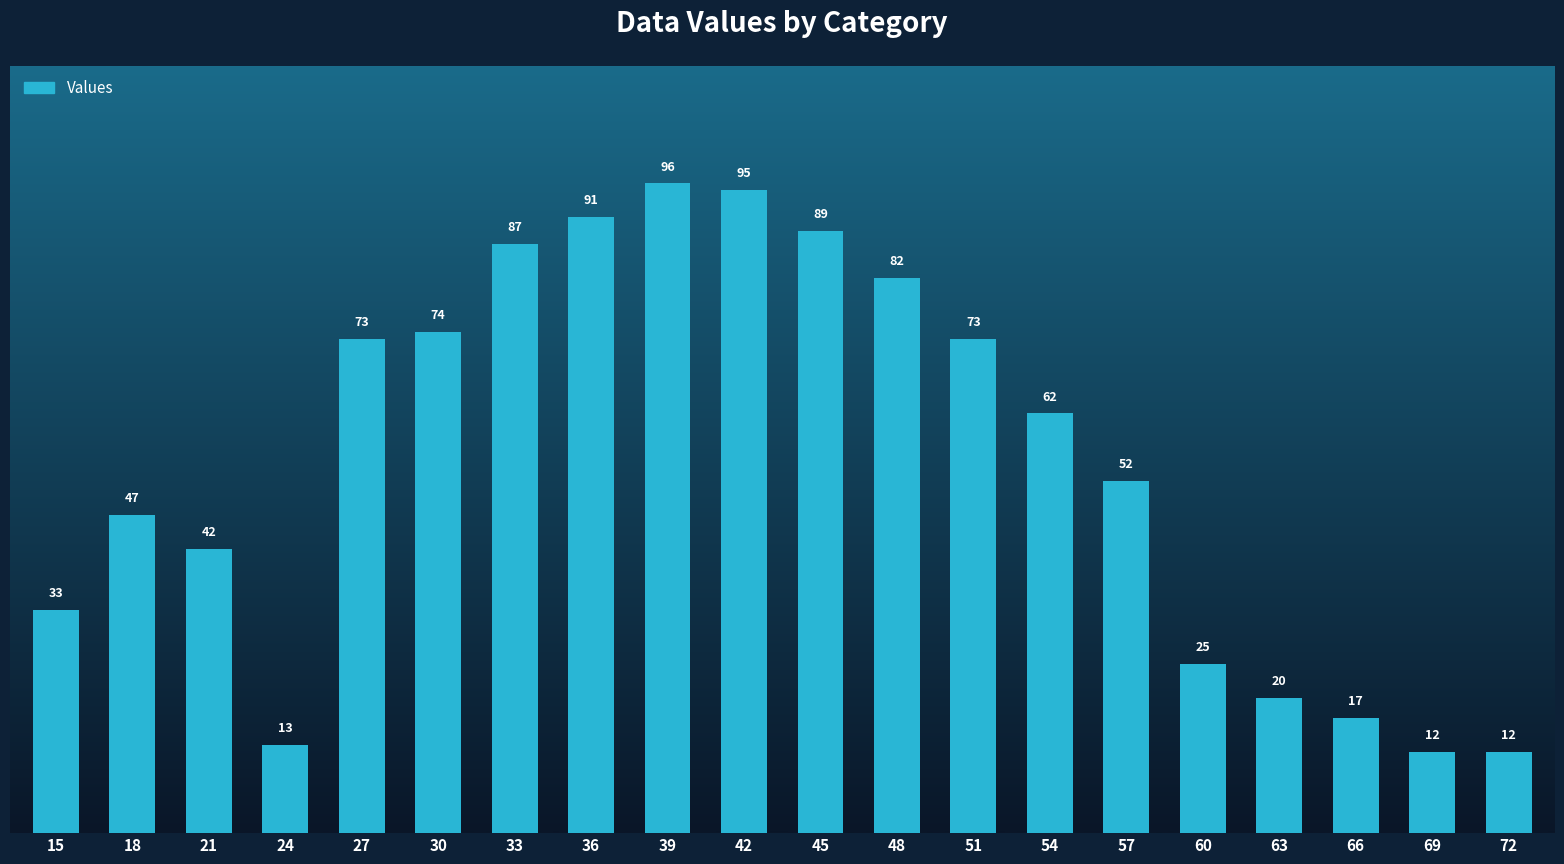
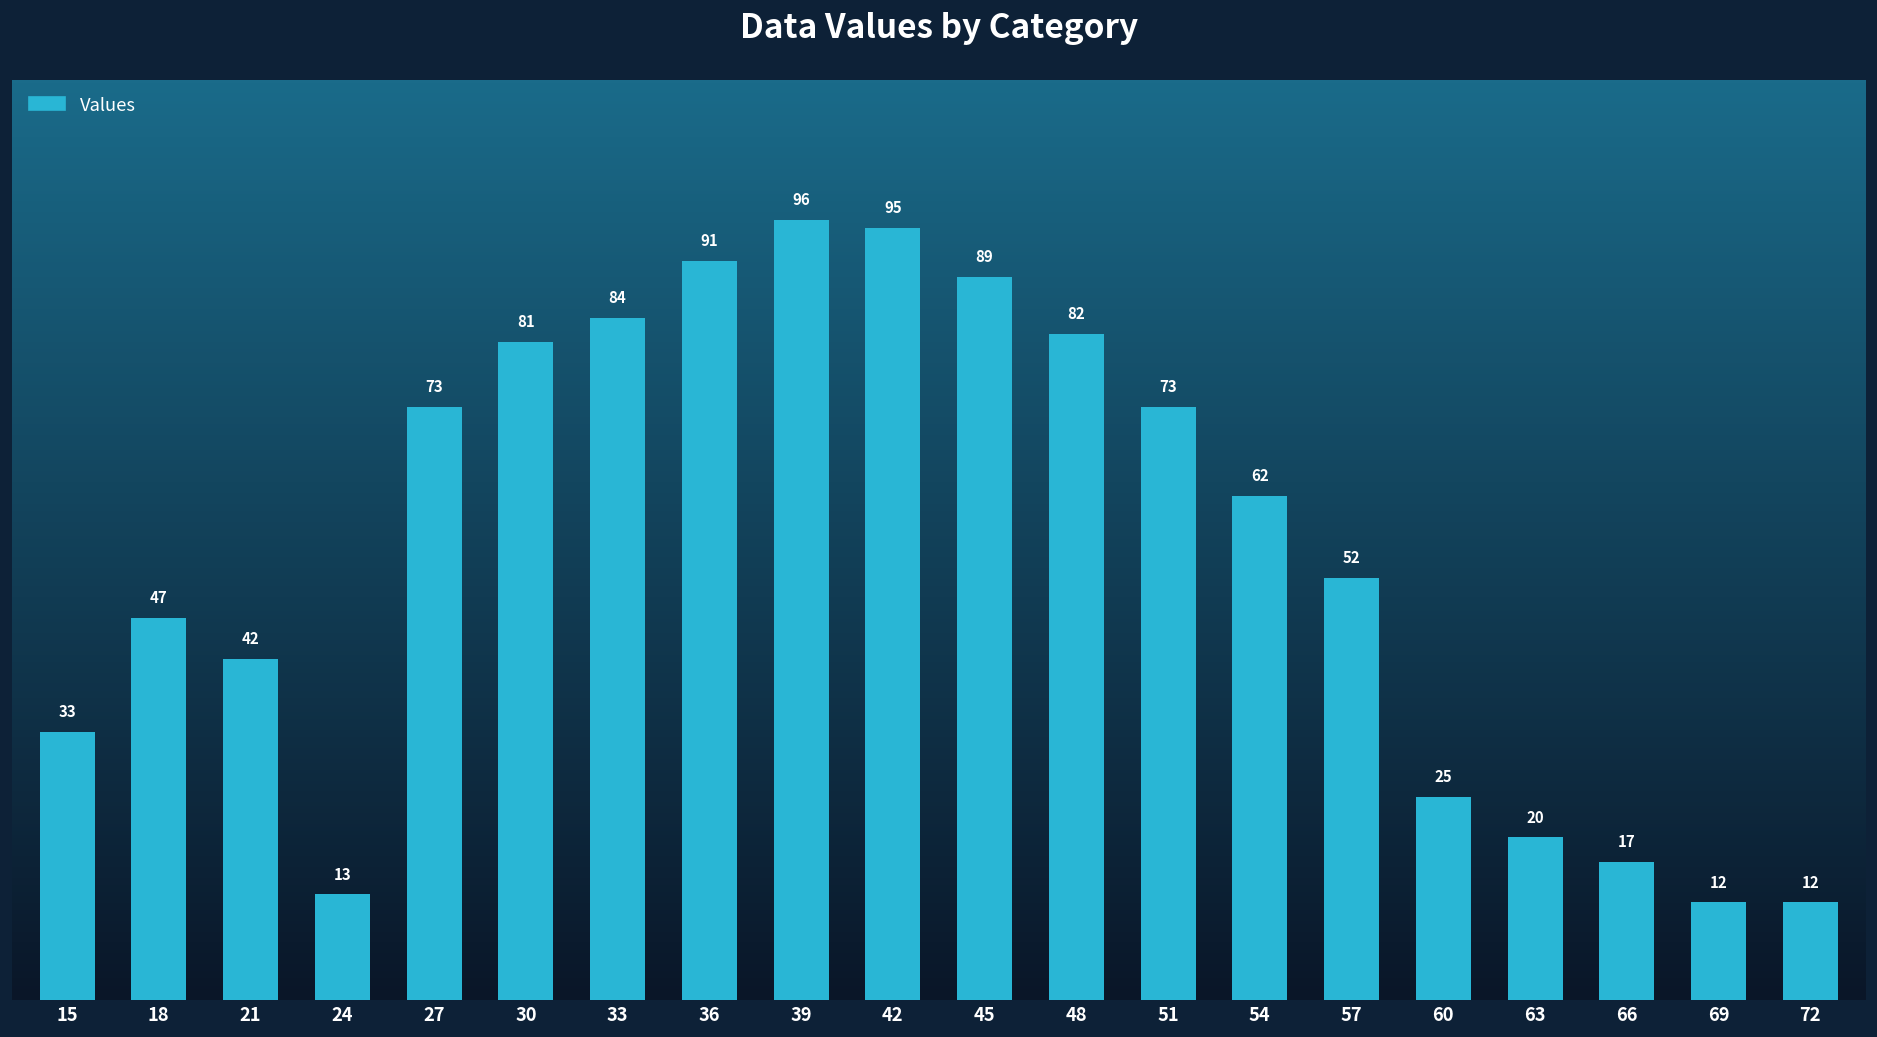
  {
    "15": 33,
    "18": 47,
    "21": 42,
    "24": 13,
    "27": 73,
-   "30": 74,
-   "33": 87,
+   "30": 81,
+   "33": 84,
    "36": 91,
    "39": 96,
    "42": 95,
    "45": 89,
    "48": 82,
    "51": 73,
    "54": 62,
    "57": 52,
    "60": 25,
    "63": 20,
    "66": 17,
    "69": 12,
    "72": 12
  }
